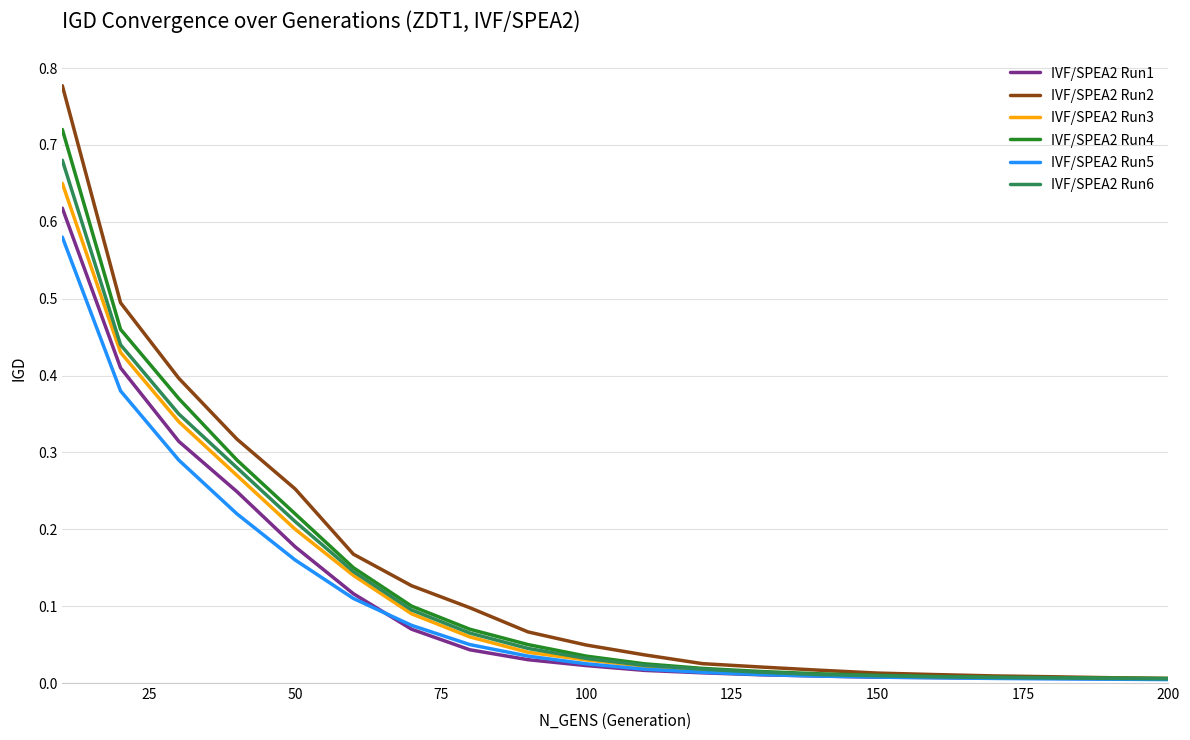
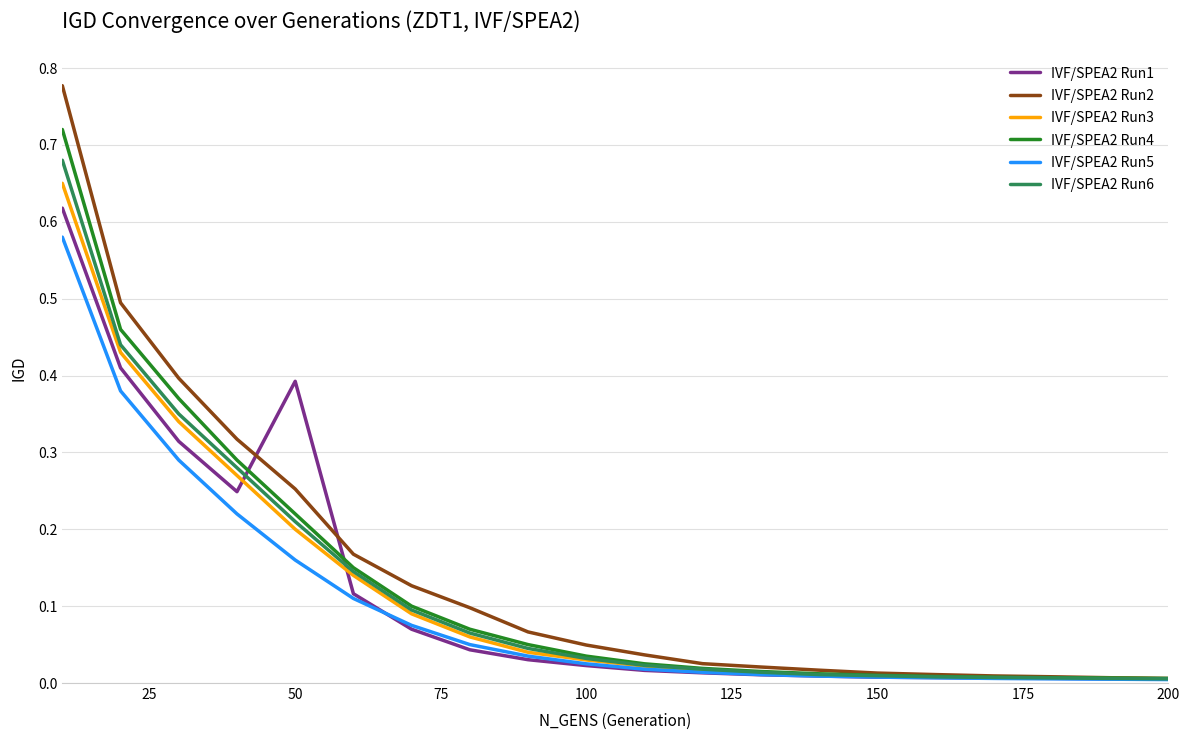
  {
    "IVF/SPEA2 Run1": {
-     "50": 0.18
+     "50": 0.39
    },
    "IVF/SPEA2 Run2": {
      "50": 0.25,
      "100": 0.05
    },
    "IVF/SPEA2 Run3": {
      "50": 0.20
    },
    "IVF/SPEA2 Run5": {
      "50": 0.16
    }
  }
